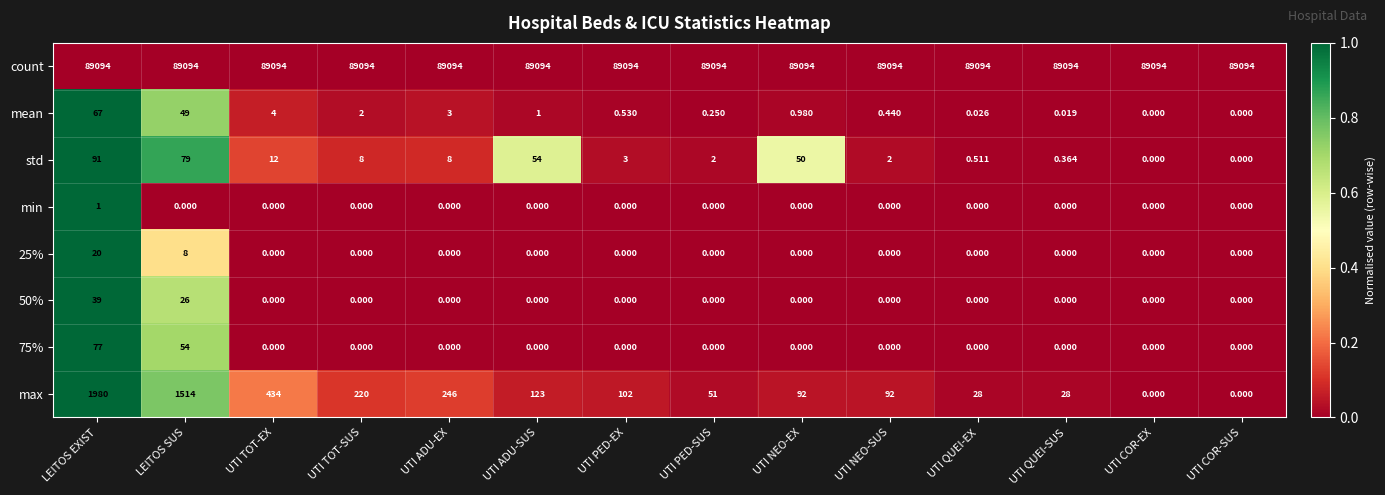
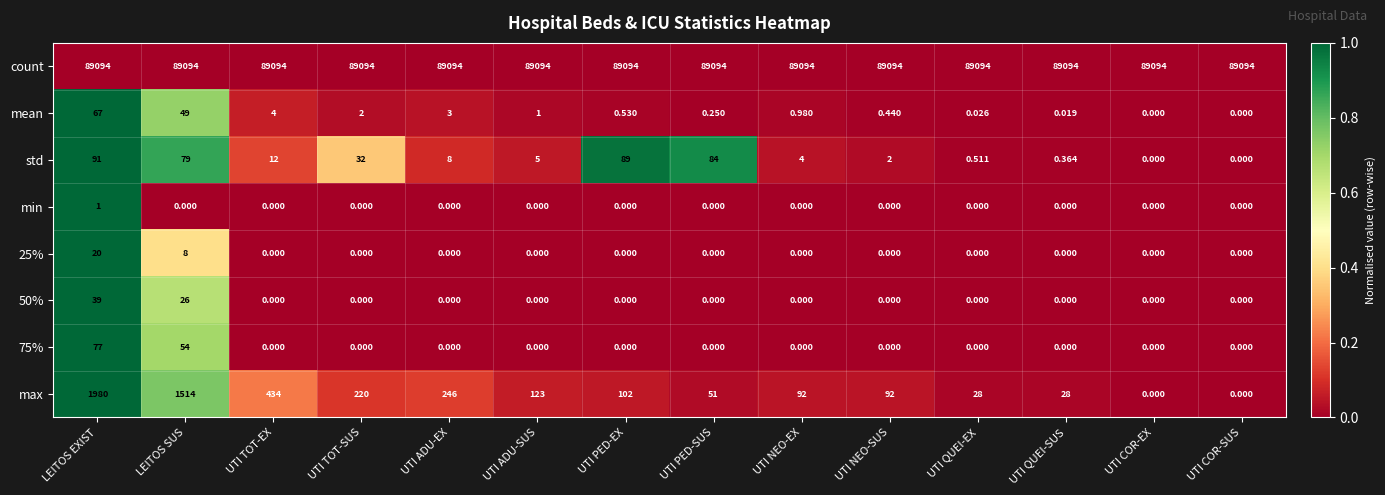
  {
    "count": {
      "LEITOS EXIST": 89094,
      "LEITOS SUS": 89094,
      "UTI TOT-EX": 89094,
      "UTI TOT-SUS": 89094,
      "UTI ADU-EX": 89094,
      "UTI ADU-SUS": 89094,
      "UTI PED-EX": 89094,
      "UTI PED-SUS": 89094,
      "UTI NEO-EX": 89094,
      "UTI NEO-SUS": 89094,
      "UTI QUEI-EX": 89094,
      "UTI QUEI-SUS": 89094,
      "UTI COR-EX": 89094,
      "UTI COR-SUS": 89094
    },
    "mean": {
      "LEITOS EXIST": 67,
      "LEITOS SUS": 49,
      "UTI TOT-EX": 4,
      "UTI TOT-SUS": 2,
      "UTI ADU-EX": 3,
      "UTI ADU-SUS": 1,
      "UTI PED-EX": 0.530,
      "UTI PED-SUS": 0.250,
      "UTI NEO-EX": 0.980,
      "UTI NEO-SUS": 0.440,
      "UTI QUEI-EX": 0.026,
      "UTI QUEI-SUS": 0.019,
      "UTI COR-EX": 0.000,
      "UTI COR-SUS": 0.000
    },
    "std": {
      "LEITOS EXIST": 91,
      "LEITOS SUS": 79,
      "UTI TOT-EX": 12,
-     "UTI TOT-SUS": 8,
+     "UTI TOT-SUS": 32,
      "UTI ADU-EX": 8,
-     "UTI ADU-SUS": 54,
-     "UTI PED-EX": 3,
-     "UTI PED-SUS": 2,
-     "UTI NEO-EX": 50,
+     "UTI ADU-SUS": 5,
+     "UTI PED-EX": 89,
+     "UTI PED-SUS": 84,
+     "UTI NEO-EX": 4,
      "UTI NEO-SUS": 2,
      "UTI QUEI-EX": 0.511,
      "UTI QUEI-SUS": 0.364,
      "UTI COR-EX": 0.000,
      "UTI COR-SUS": 0.000
    },
    "min": {
      "LEITOS EXIST": 1,
      "LEITOS SUS": 0.000,
      "UTI TOT-EX": 0.000,
      "UTI TOT-SUS": 0.000,
      "UTI ADU-EX": 0.000,
      "UTI ADU-SUS": 0.000,
      "UTI PED-EX": 0.000,
      "UTI PED-SUS": 0.000,
      "UTI NEO-EX": 0.000,
      "UTI NEO-SUS": 0.000,
      "UTI QUEI-EX": 0.000,
      "UTI QUEI-SUS": 0.000,
      "UTI COR-EX": 0.000,
      "UTI COR-SUS": 0.000
    },
    "25%": {
      "LEITOS EXIST": 20,
      "LEITOS SUS": 8,
      "UTI TOT-EX": 0.000,
      "UTI TOT-SUS": 0.000,
      "UTI ADU-EX": 0.000,
      "UTI ADU-SUS": 0.000,
      "UTI PED-EX": 0.000,
      "UTI PED-SUS": 0.000,
      "UTI NEO-EX": 0.000,
      "UTI NEO-SUS": 0.000,
      "UTI QUEI-EX": 0.000,
      "UTI QUEI-SUS": 0.000,
      "UTI COR-EX": 0.000,
      "UTI COR-SUS": 0.000
    },
    "50%": {
      "LEITOS EXIST": 39,
      "LEITOS SUS": 26,
      "UTI TOT-EX": 0.000,
      "UTI TOT-SUS": 0.000,
      "UTI ADU-EX": 0.000,
      "UTI ADU-SUS": 0.000,
      "UTI PED-EX": 0.000,
      "UTI PED-SUS": 0.000,
      "UTI NEO-EX": 0.000,
      "UTI NEO-SUS": 0.000,
      "UTI QUEI-EX": 0.000,
      "UTI QUEI-SUS": 0.000,
      "UTI COR-EX": 0.000,
      "UTI COR-SUS": 0.000
    },
    "75%": {
      "LEITOS EXIST": 77,
      "LEITOS SUS": 54,
      "UTI TOT-EX": 0.000,
      "UTI TOT-SUS": 0.000,
      "UTI ADU-EX": 0.000,
      "UTI ADU-SUS": 0.000,
      "UTI PED-EX": 0.000,
      "UTI PED-SUS": 0.000,
      "UTI NEO-EX": 0.000,
      "UTI NEO-SUS": 0.000,
      "UTI QUEI-EX": 0.000,
      "UTI QUEI-SUS": 0.000,
      "UTI COR-EX": 0.000,
      "UTI COR-SUS": 0.000
    },
    "max": {
      "LEITOS EXIST": 1980,
      "LEITOS SUS": 1514,
      "UTI TOT-EX": 434,
      "UTI TOT-SUS": 220,
      "UTI ADU-EX": 246,
      "UTI ADU-SUS": 123,
      "UTI PED-EX": 102,
      "UTI PED-SUS": 51,
      "UTI NEO-EX": 92,
      "UTI NEO-SUS": 92,
      "UTI QUEI-EX": 28,
      "UTI QUEI-SUS": 28,
      "UTI COR-EX": 0.000,
      "UTI COR-SUS": 0.000
    }
  }
